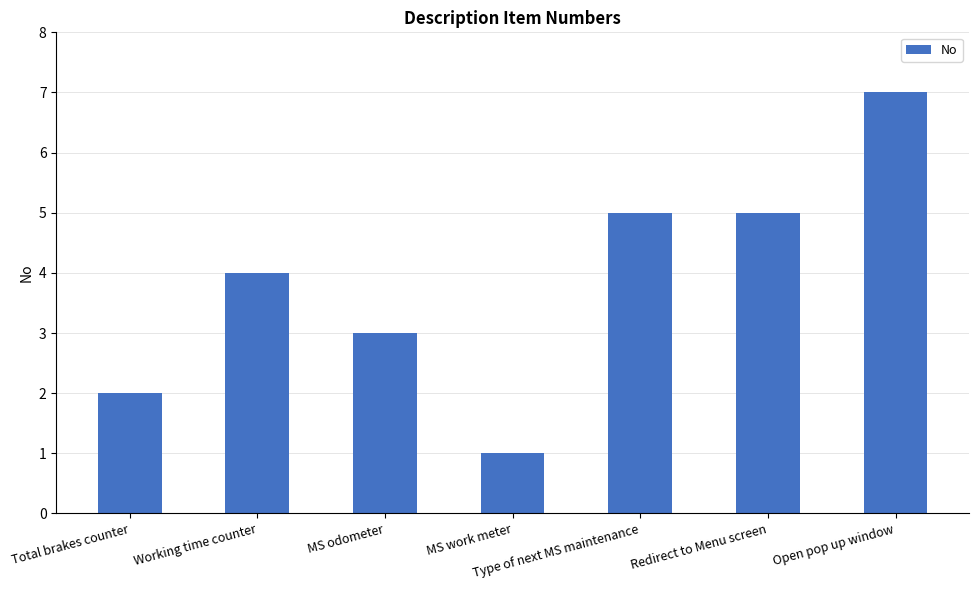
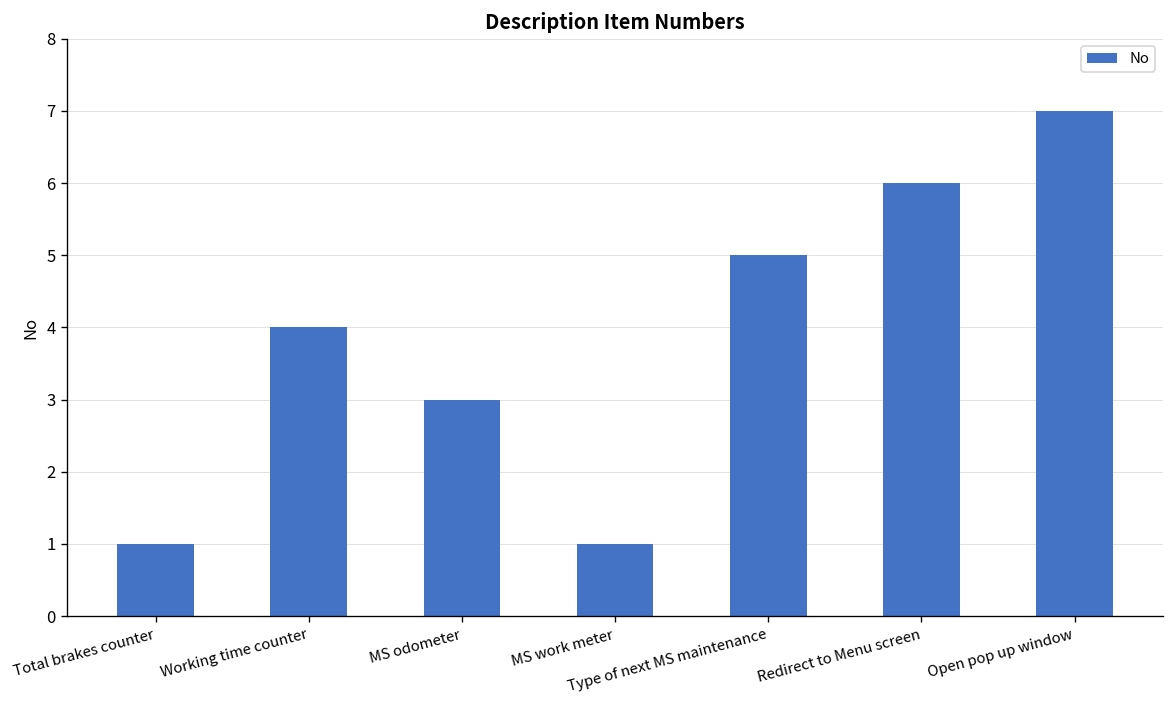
  {
-   "Total brakes counter": 2,
+   "Total brakes counter": 1,
    "Working time counter": 4,
    "MS odometer": 3,
    "MS work meter": 1,
    "Type of next MS maintenance": 5,
-   "Redirect to Menu screen": 5,
+   "Redirect to Menu screen": 6,
    "Open pop up window": 7
  }
